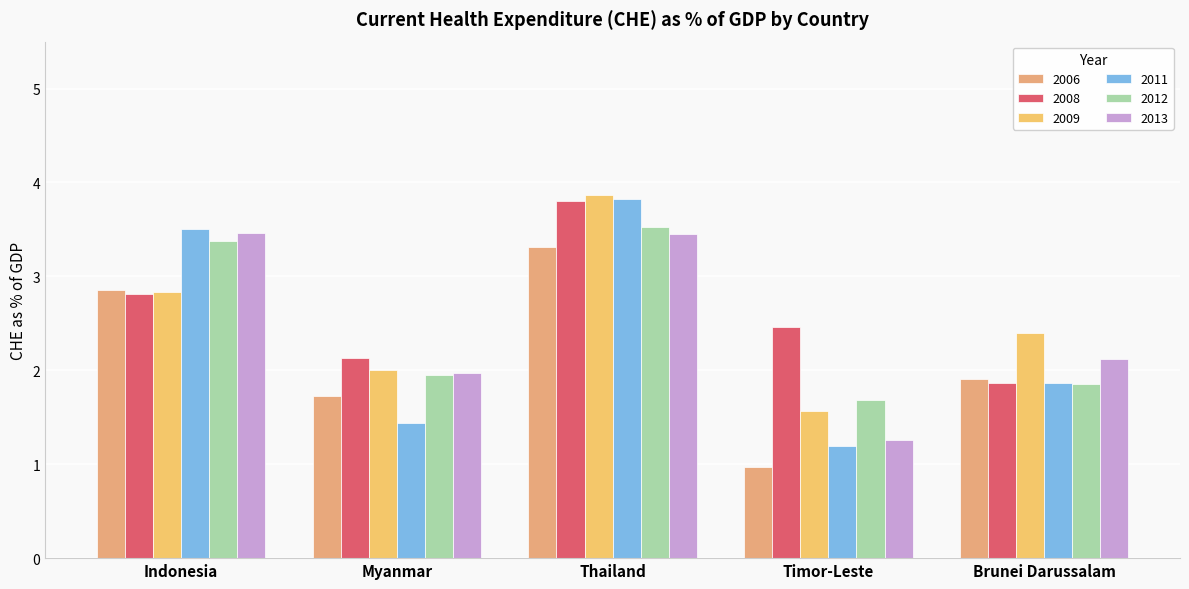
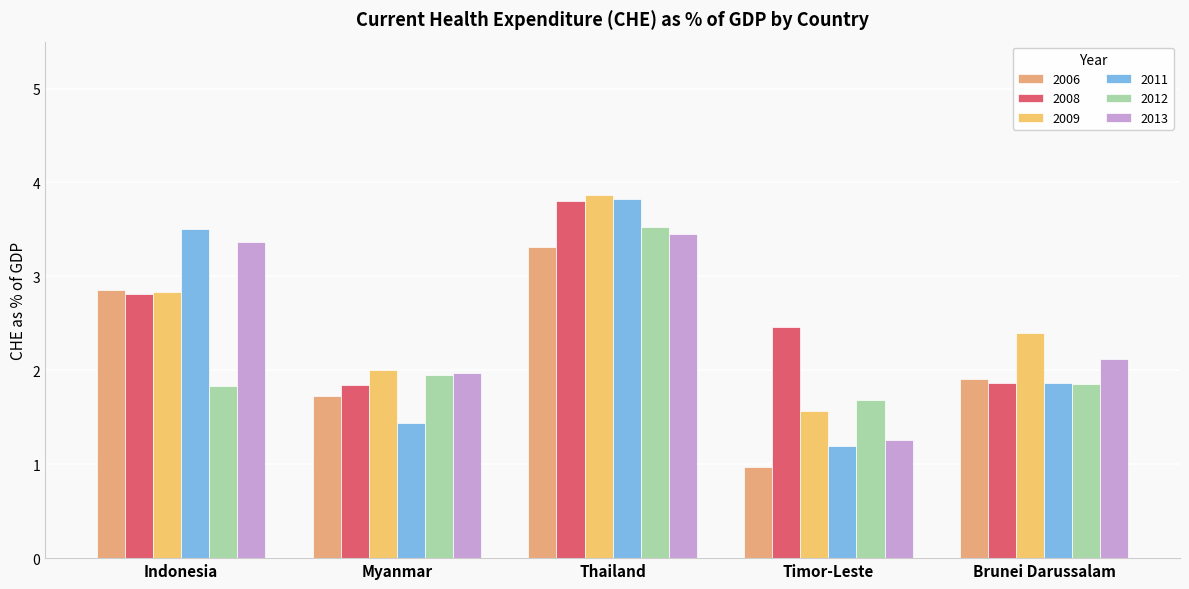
  {
    "2008": {
      "Indonesia": 2.8,
-     "Myanmar": 2.1,
+     "Myanmar": 1.8,
      "Thailand": 3.8,
      "Timor-Leste": 2.5,
      "Brunei Darussalam": 1.9
    },
    "2011": {
      "Indonesia": 3.5,
      "Myanmar": 1.4,
      "Thailand": 3.8,
      "Timor-Leste": 1.2,
      "Brunei Darussalam": 1.9
    },
    "2012": {
-     "Indonesia": 3.4,
+     "Indonesia": 1.8,
      "Myanmar": 1.9,
      "Thailand": 3.5,
      "Timor-Leste": 1.7,
      "Brunei Darussalam": 1.9
    },
    "2013": {
-     "Indonesia": 3.5,
+     "Indonesia": 3.4,
      "Myanmar": 2.0,
      "Thailand": 3.5,
      "Timor-Leste": 1.3,
      "Brunei Darussalam": 2.1
    }
  }
